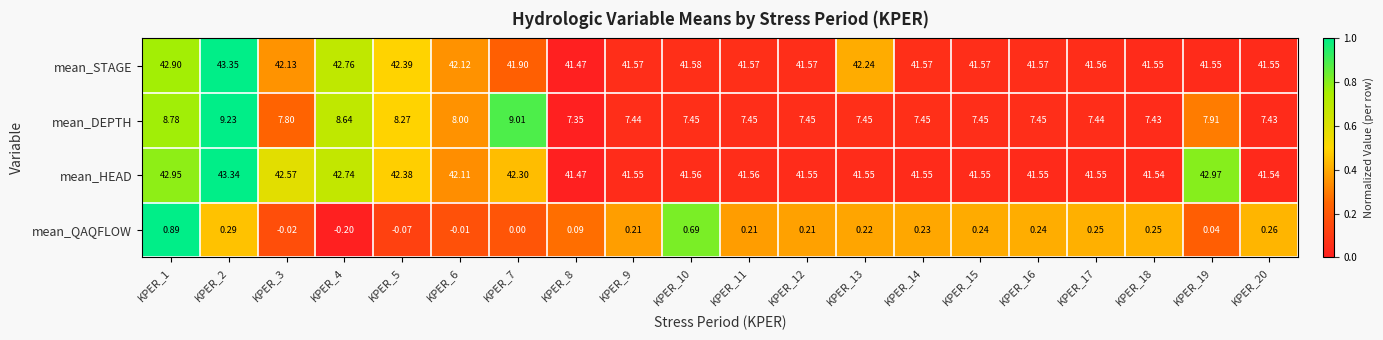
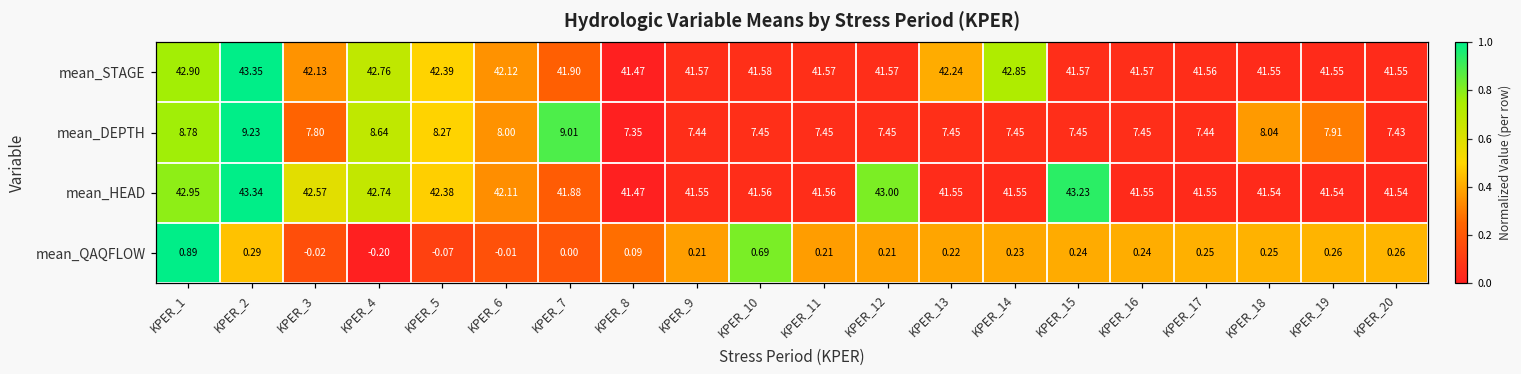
  {
    "mean_STAGE": {
      "KPER_1": 42.90,
      "KPER_2": 43.35,
      "KPER_3": 42.13,
      "KPER_4": 42.76,
      "KPER_5": 42.39,
      "KPER_6": 42.12,
      "KPER_7": 41.90,
      "KPER_8": 41.47,
      "KPER_9": 41.57,
      "KPER_10": 41.58,
      "KPER_11": 41.57,
      "KPER_12": 41.57,
      "KPER_13": 42.24,
-     "KPER_14": 41.57,
+     "KPER_14": 42.85,
      "KPER_15": 41.57,
      "KPER_16": 41.57,
      "KPER_17": 41.56,
      "KPER_18": 41.55,
      "KPER_19": 41.55,
      "KPER_20": 41.55
    },
    "mean_DEPTH": {
      "KPER_1": 8.78,
      "KPER_2": 9.23,
      "KPER_3": 7.80,
      "KPER_4": 8.64,
      "KPER_5": 8.27,
      "KPER_6": 8.00,
      "KPER_7": 9.01,
      "KPER_8": 7.35,
      "KPER_9": 7.44,
      "KPER_10": 7.45,
      "KPER_11": 7.45,
      "KPER_12": 7.45,
      "KPER_13": 7.45,
      "KPER_14": 7.45,
      "KPER_15": 7.45,
      "KPER_16": 7.45,
      "KPER_17": 7.44,
-     "KPER_18": 7.43,
+     "KPER_18": 8.04,
      "KPER_19": 7.91,
      "KPER_20": 7.43
    },
    "mean_HEAD": {
      "KPER_1": 42.95,
      "KPER_2": 43.34,
      "KPER_3": 42.57,
      "KPER_4": 42.74,
      "KPER_5": 42.38,
      "KPER_6": 42.11,
-     "KPER_7": 42.30,
+     "KPER_7": 41.88,
      "KPER_8": 41.47,
      "KPER_9": 41.55,
      "KPER_10": 41.56,
      "KPER_11": 41.56,
-     "KPER_12": 41.55,
+     "KPER_12": 43.00,
      "KPER_13": 41.55,
      "KPER_14": 41.55,
-     "KPER_15": 41.55,
+     "KPER_15": 43.23,
      "KPER_16": 41.55,
      "KPER_17": 41.55,
      "KPER_18": 41.54,
-     "KPER_19": 42.97,
+     "KPER_19": 41.54,
      "KPER_20": 41.54
    },
    "mean_QAQFLOW": {
      "KPER_1": 0.89,
      "KPER_2": 0.29,
      "KPER_3": -0.02,
      "KPER_4": -0.20,
      "KPER_5": -0.07,
      "KPER_6": -0.01,
      "KPER_7": 0.00,
      "KPER_8": 0.09,
      "KPER_9": 0.21,
      "KPER_10": 0.69,
      "KPER_11": 0.21,
      "KPER_12": 0.21,
      "KPER_13": 0.22,
      "KPER_14": 0.23,
      "KPER_15": 0.24,
      "KPER_16": 0.24,
      "KPER_17": 0.25,
      "KPER_18": 0.25,
-     "KPER_19": 0.04,
+     "KPER_19": 0.26,
      "KPER_20": 0.26
    }
  }
